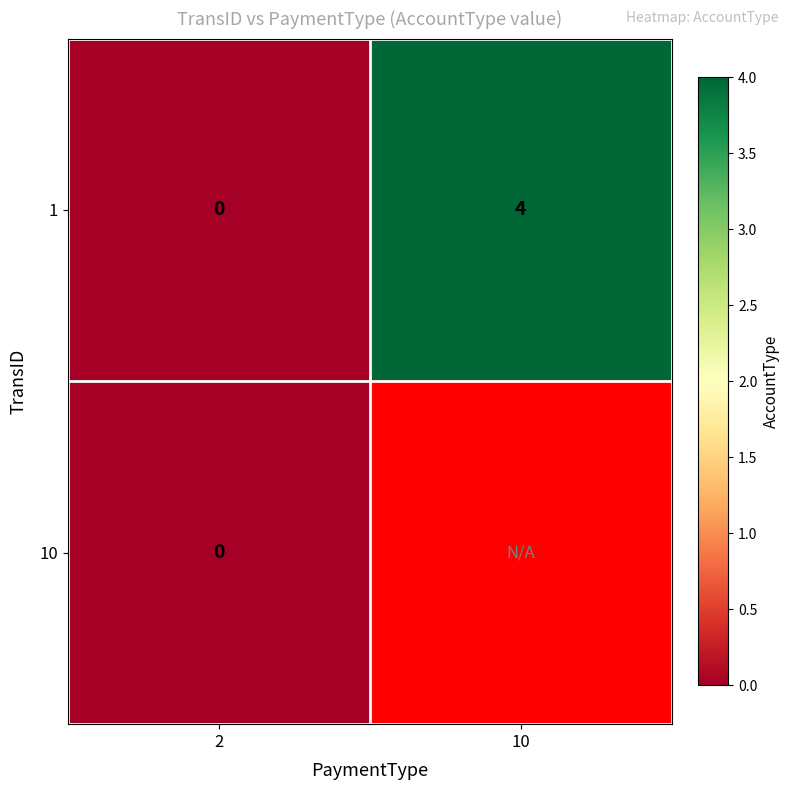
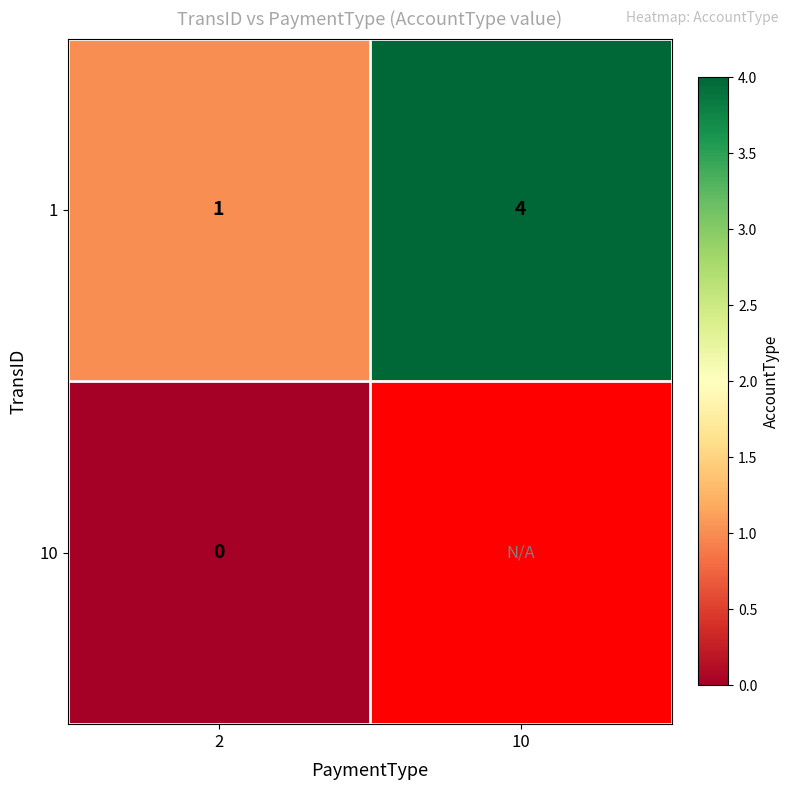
  {
    "1": {
-     "2": 0,
+     "2": 1,
      "10": 4
    },
    "10": {
      "2": 0
    }
  }
